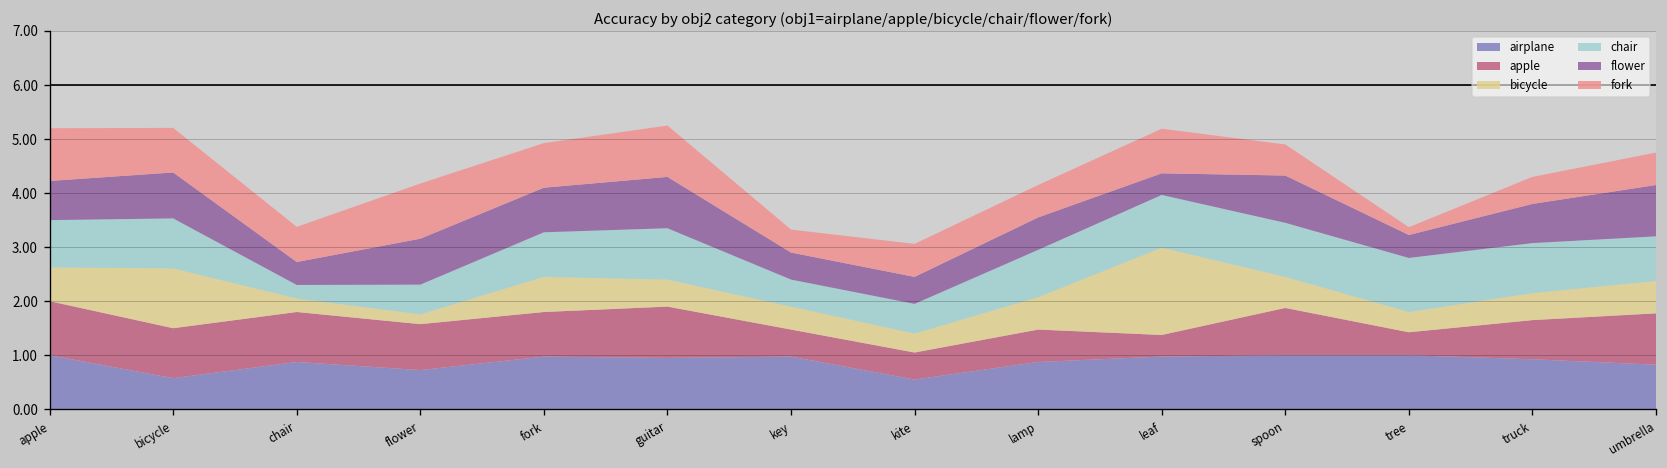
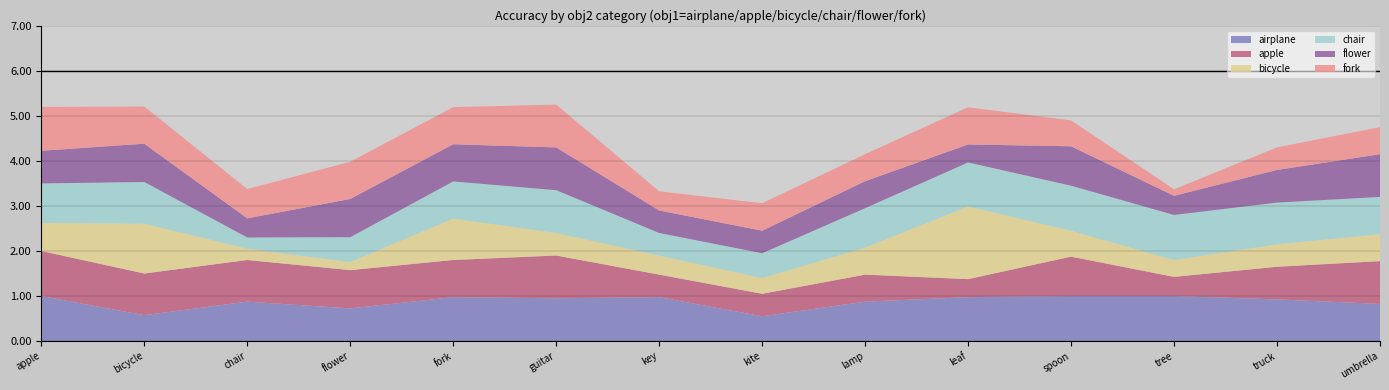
  {
    "bicycle": {
      "apple": 0.6,
      "bicycle": 1.1,
      "chair": 0.2,
      "flower": 0.2,
-     "fork": 0.6,
+     "fork": 0.9,
      "guitar": 0.5,
      "key": 0.4,
      "kite": 0.3,
      "lamp": 0.6,
      "leaf": 1.6,
      "spoon": 0.6,
      "tree": 0.4,
      "truck": 0.5,
      "umbrella": 0.6
    },
    "chair": {
      "apple": 0.9,
      "bicycle": 0.9,
      "chair": 0.3,
      "flower": 0.6,
      "fork": 0.8,
      "guitar": 0.9,
      "key": 0.5,
      "kite": 0.6,
      "lamp": 0.9,
      "leaf": 1.0,
      "spoon": 1.0,
      "tree": 1.0,
      "truck": 0.9,
      "umbrella": 0.8
    },
    "fork": {
      "apple": 1.0,
      "bicycle": 0.8,
      "chair": 0.6,
-     "flower": 1.0,
+     "flower": 0.8,
      "fork": 0.8,
      "guitar": 1.0,
      "key": 0.4,
      "kite": 0.6,
      "lamp": 0.6,
      "leaf": 0.8,
      "spoon": 0.6,
      "tree": 0.1,
      "truck": 0.5,
      "umbrella": 0.6
    }
  }
